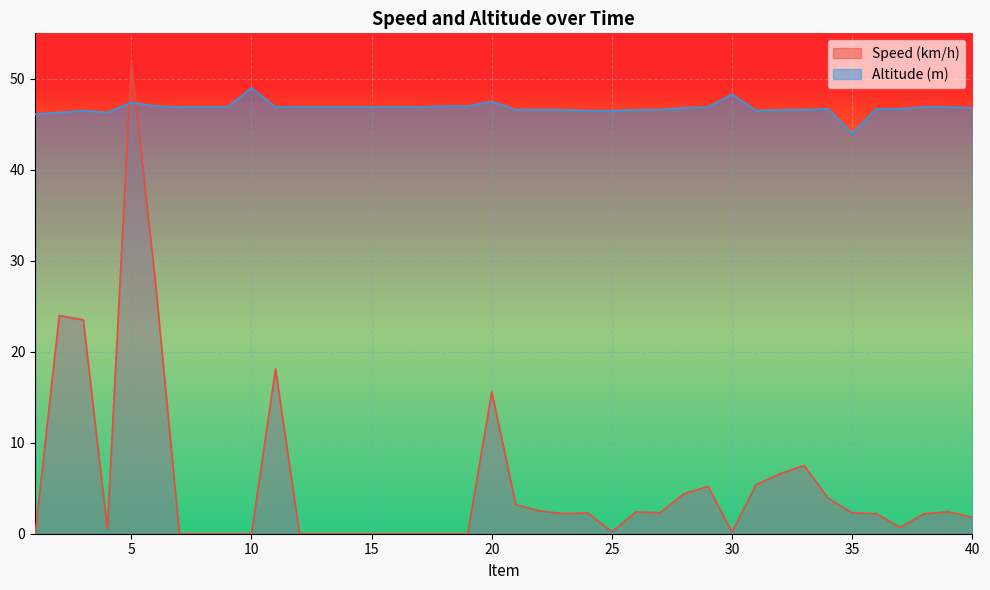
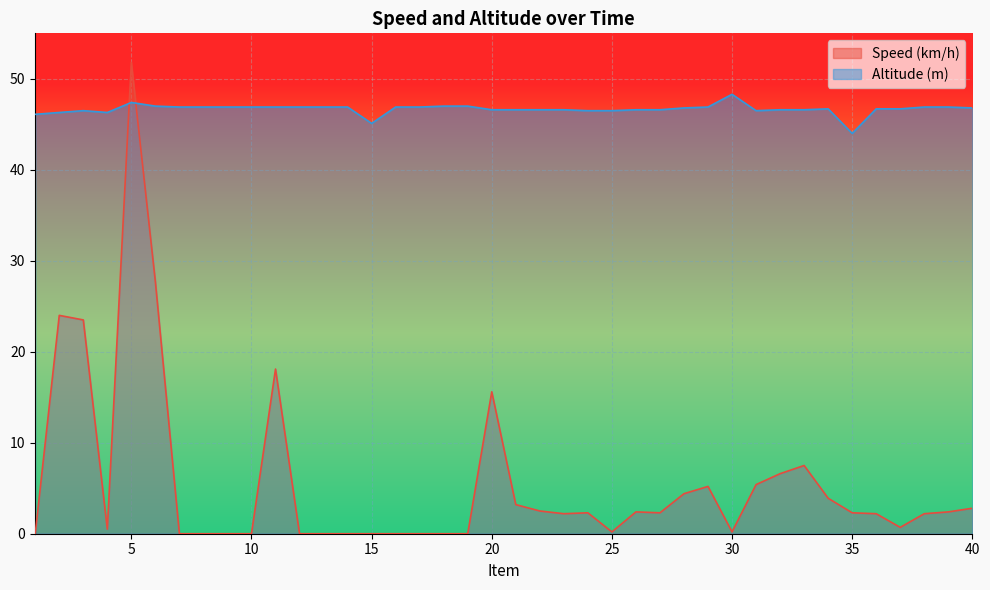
  {
    "Speed (km/h)": {
      "5": 52,
      "10": 0,
      "15": 0,
      "20": 16,
      "25": 0,
      "30": 0,
      "35": 2,
-     "40": 2
+     "40": 3
    },
    "Altitude (m)": {
      "5": 47,
-     "10": 49,
-     "15": 47,
-     "20": 48,
+     "10": 47,
+     "15": 45,
+     "20": 47,
      "25": 47,
      "30": 48,
      "35": 44,
      "40": 47
    }
  }
